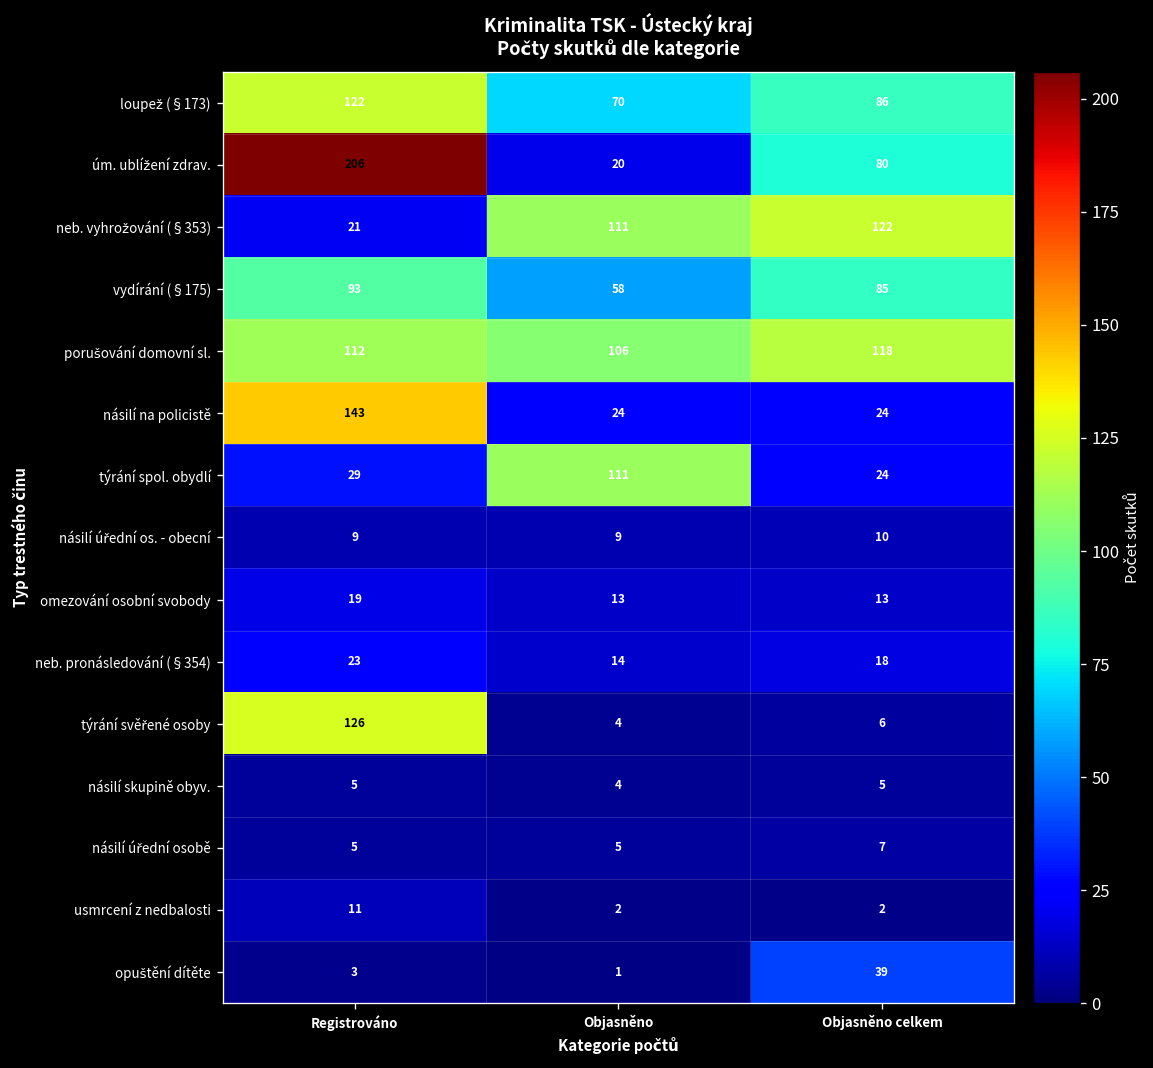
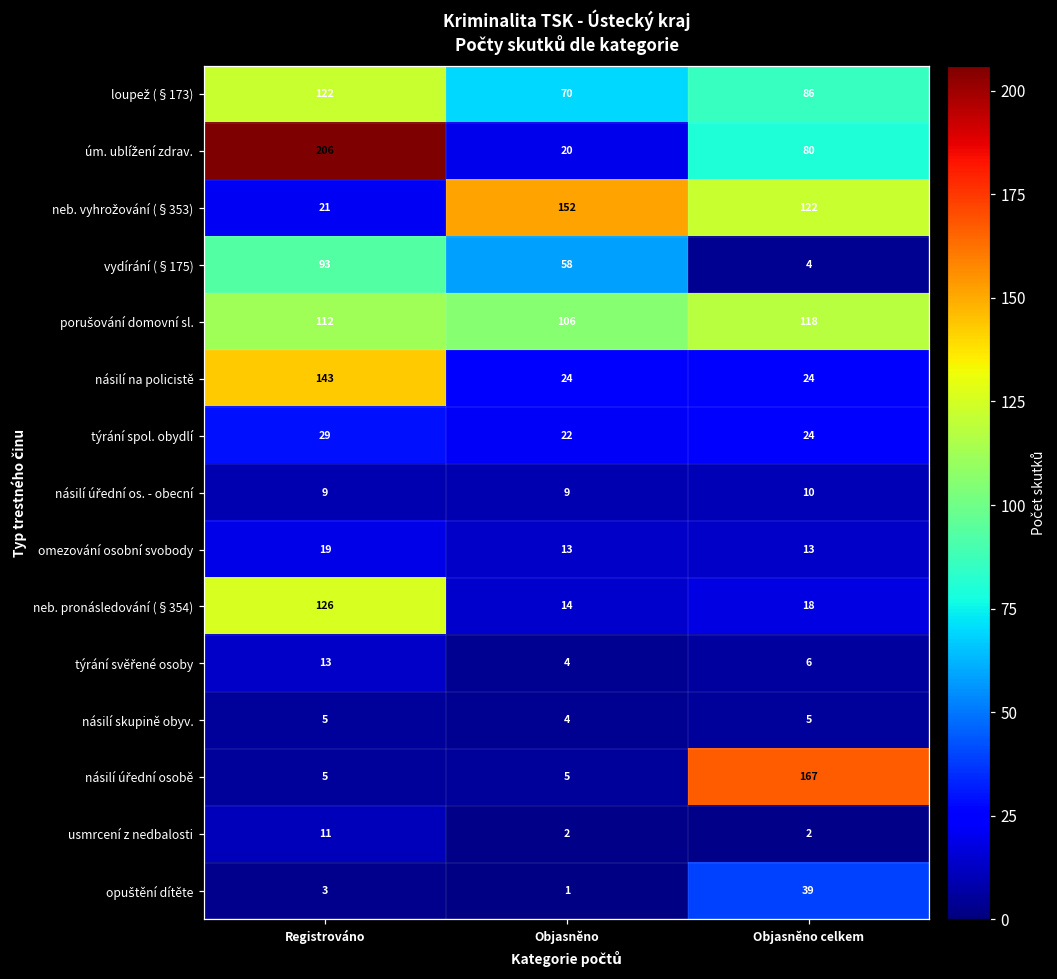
  {
    "loupež (§173)": {
      "Registrováno": 122,
      "Objasněno": 70,
      "Objasněno celkem": 86
    },
    "úm. ublížení zdrav.": {
      "Registrováno": 206,
      "Objasněno": 20,
      "Objasněno celkem": 80
    },
    "neb. vyhrožování (§353)": {
      "Registrováno": 21,
-     "Objasněno": 111,
+     "Objasněno": 152,
      "Objasněno celkem": 122
    },
    "vydírání (§175)": {
      "Registrováno": 93,
      "Objasněno": 58,
-     "Objasněno celkem": 85
+     "Objasněno celkem": 4
    },
    "porušování domovní sl.": {
      "Registrováno": 112,
      "Objasněno": 106,
      "Objasněno celkem": 118
    },
    "násilí na policistě": {
      "Registrováno": 143,
      "Objasněno": 24,
      "Objasněno celkem": 24
    },
    "týrání spol. obydlí": {
      "Registrováno": 29,
-     "Objasněno": 111,
+     "Objasněno": 22,
      "Objasněno celkem": 24
    },
    "násilí úřední os. - obecní": {
      "Registrováno": 9,
      "Objasněno": 9,
      "Objasněno celkem": 10
    },
    "omezování osobní svobody": {
      "Registrováno": 19,
      "Objasněno": 13,
      "Objasněno celkem": 13
    },
    "neb. pronásledování (§354)": {
-     "Registrováno": 23,
+     "Registrováno": 126,
      "Objasněno": 14,
      "Objasněno celkem": 18
    },
    "týrání svěřené osoby": {
-     "Registrováno": 126,
+     "Registrováno": 13,
      "Objasněno": 4,
      "Objasněno celkem": 6
    },
    "násilí skupině obyv.": {
      "Registrováno": 5,
      "Objasněno": 4,
      "Objasněno celkem": 5
    },
    "násilí úřední osobě": {
      "Registrováno": 5,
      "Objasněno": 5,
-     "Objasněno celkem": 7
+     "Objasněno celkem": 167
    },
    "usmrcení z nedbalosti": {
      "Registrováno": 11,
      "Objasněno": 2,
      "Objasněno celkem": 2
    },
    "opuštění dítěte": {
      "Registrováno": 3,
      "Objasněno": 1,
      "Objasněno celkem": 39
    }
  }
